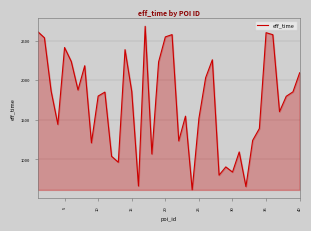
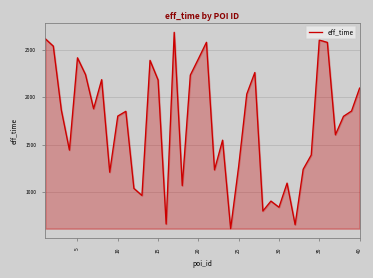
  {
    "5": 2400,
    "10": 1800,
-   "15": 1900,
-   "20": 2500,
-   "25": 1500,
+   "15": 2200,
+   "20": 2400,
+   "25": 1300,
    "30": 800,
    "35": 2600,
    "40": 2100
  }
